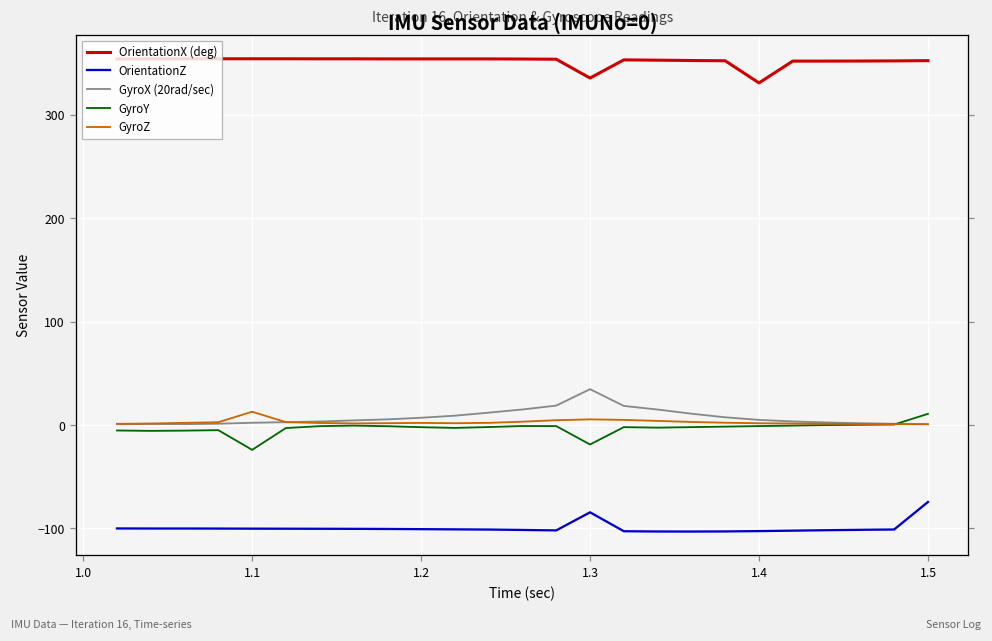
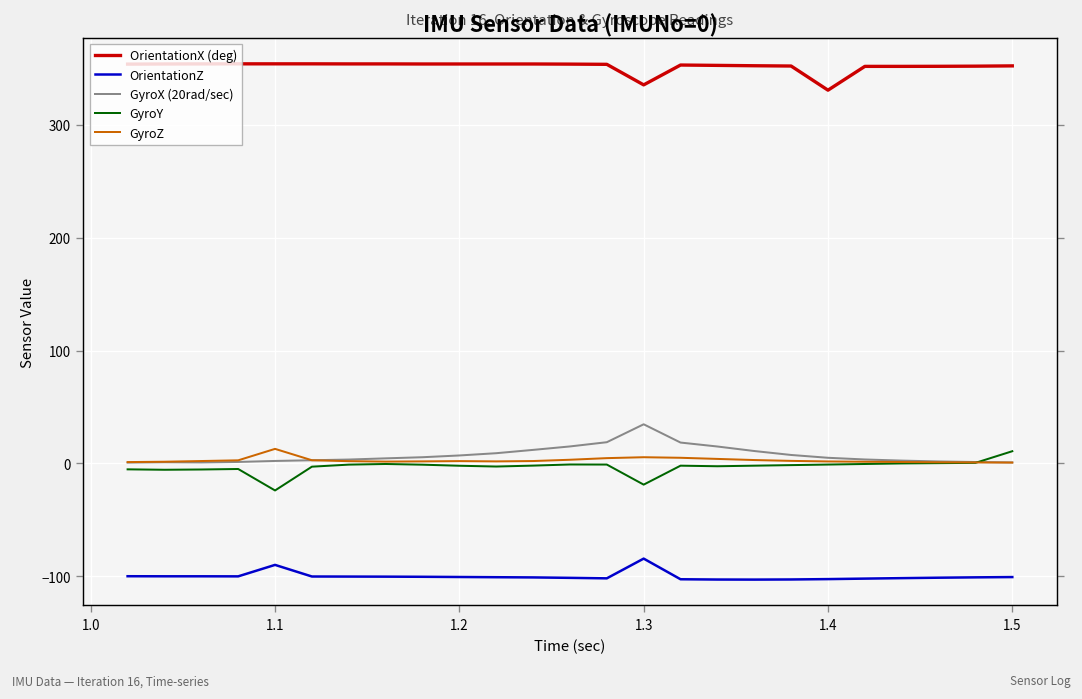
  {
    "OrientationX (deg)": {
      "1.1": 350,
      "1.2": 350,
      "1.3": 340,
      "1.4": 330,
      "1.5": 350
    },
    "OrientationZ": {
-     "1.1": -100,
+     "1.1": -90,
      "1.2": -100,
      "1.3": -80,
      "1.4": -100,
-     "1.5": -70
+     "1.5": -100
    },
    "GyroX (20rad/sec)": {
      "1.1": 0,
      "1.2": 10,
      "1.3": 30,
      "1.4": 10
    },
    "GyroY": {
      "1.1": -20,
      "1.2": 0,
      "1.3": -20,
      "1.4": 0,
      "1.5": 10
    },
    "GyroZ": {
      "1.1": 10,
      "1.2": 0,
      "1.3": 10,
      "1.4": 0
    }
  }
